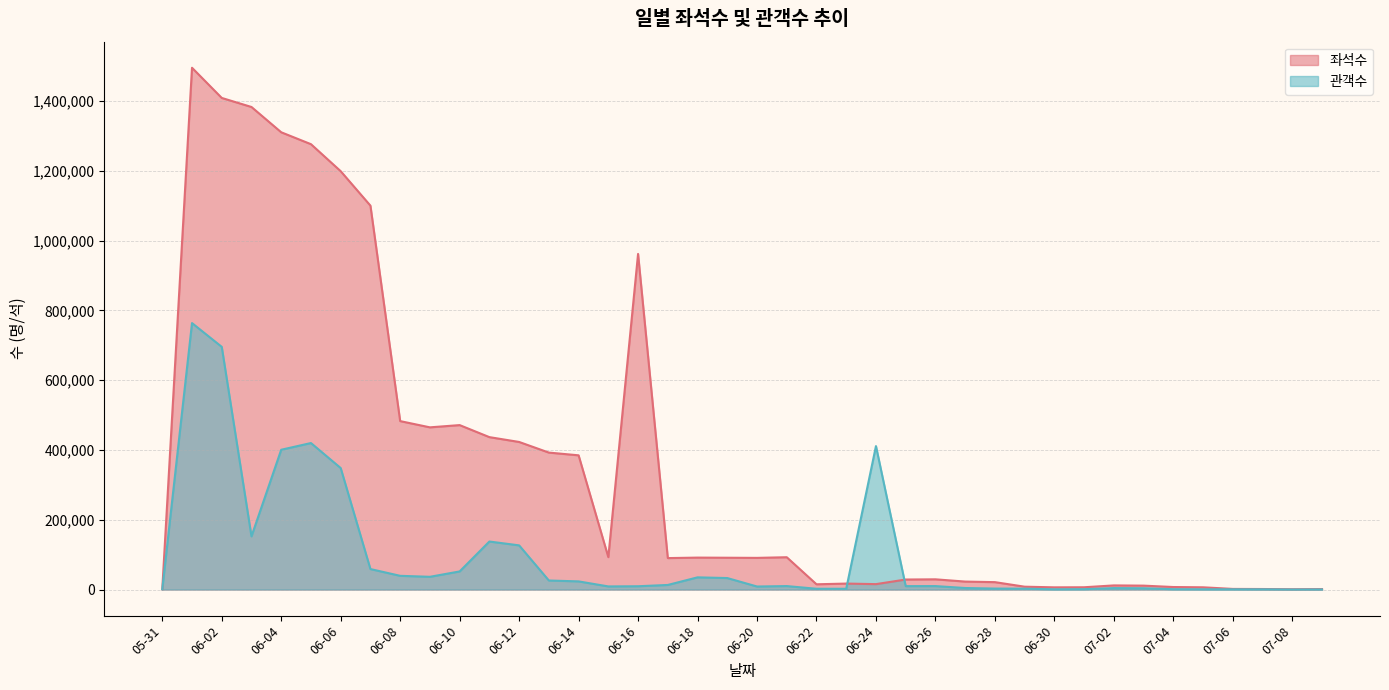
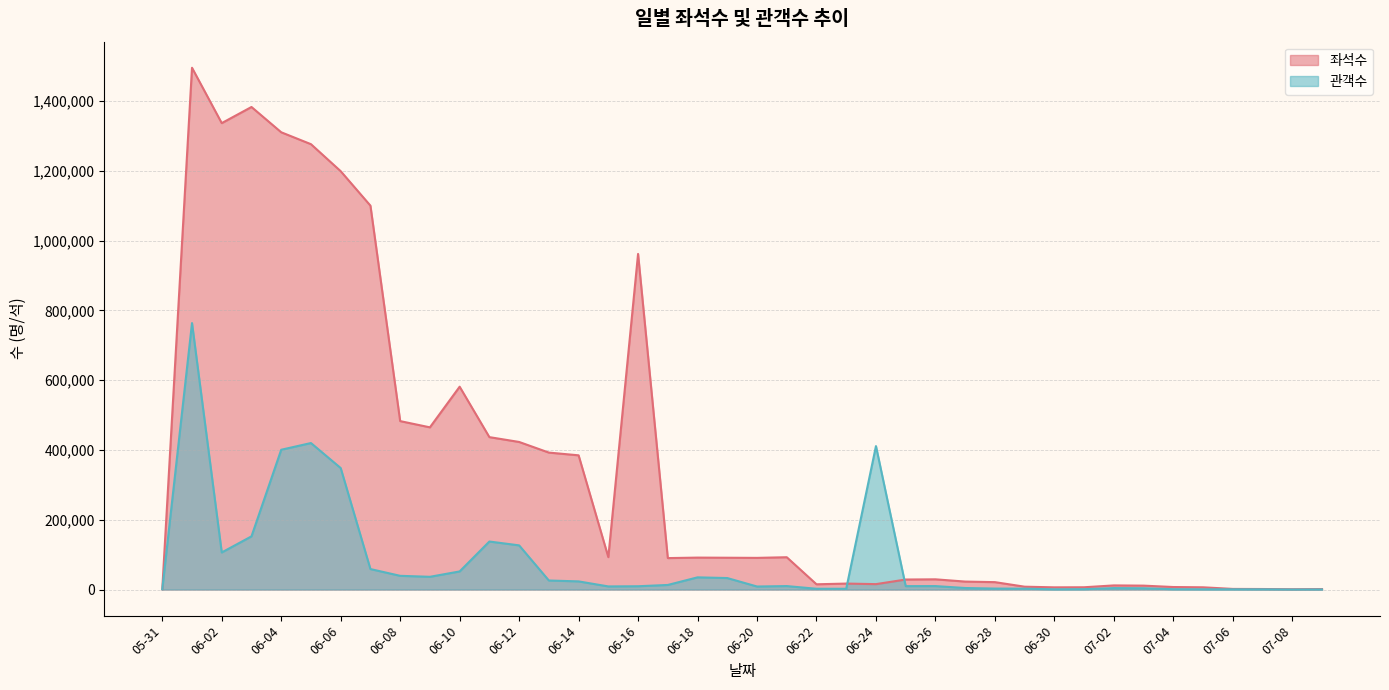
  {
    "좌석수": {
-     "06-02": "1,410,000",
+     "06-02": "1,340,000",
      "06-04": "1,310,000",
      "06-06": "1,200,000",
      "06-08": "480,000",
-     "06-10": "470,000",
+     "06-10": "580,000",
      "06-12": "420,000",
      "06-14": "380,000",
      "06-16": "960,000",
      "06-18": "90,000",
      "06-20": "90,000",
      "06-22": "20,000",
      "06-24": "20,000",
      "06-26": "30,000",
      "06-28": "20,000",
      "07-02": "10,000"
    },
    "관객수": {
-     "06-02": "700,000",
+     "06-02": "110,000",
      "06-04": "400,000",
      "06-06": "350,000",
      "06-08": "40,000",
      "06-10": "50,000",
      "06-12": "130,000",
      "06-14": "20,000",
      "06-16": "10,000",
      "06-18": "30,000",
      "06-20": "10,000",
      "06-22": "0",
      "06-24": "410,000",
      "06-26": "10,000",
      "06-28": "0",
      "07-02": "0"
    }
  }
